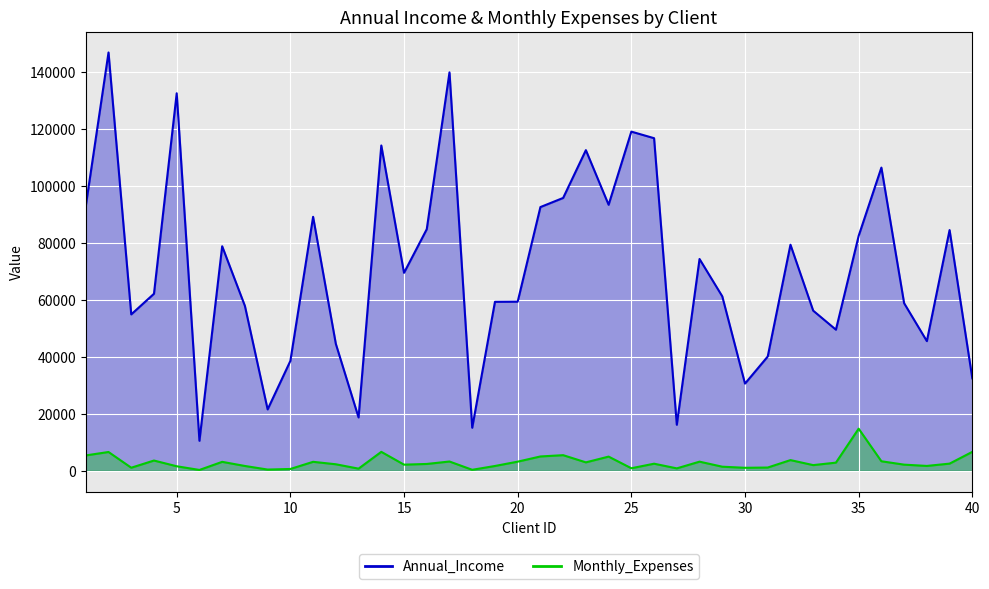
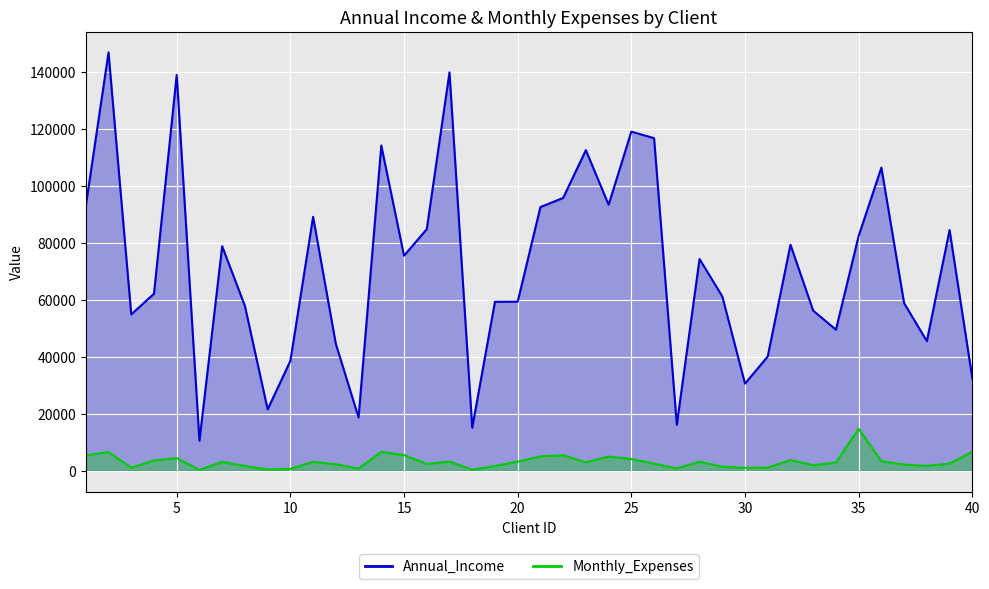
  {
    "Annual_Income": {
-     "5": 132000,
+     "5": 139000,
      "10": 39000,
-     "15": 69000,
+     "15": 75000,
      "20": 59000,
      "25": 119000,
      "30": 31000,
      "35": 82000,
      "40": 32000
    },
    "Monthly_Expenses": {
-     "5": 2000,
+     "5": 4000,
      "10": 1000,
-     "15": 2000,
+     "15": 6000,
      "20": 3000,
-     "25": 1000,
+     "25": 4000,
      "30": 1000,
      "35": 15000,
      "40": 7000
    }
  }
